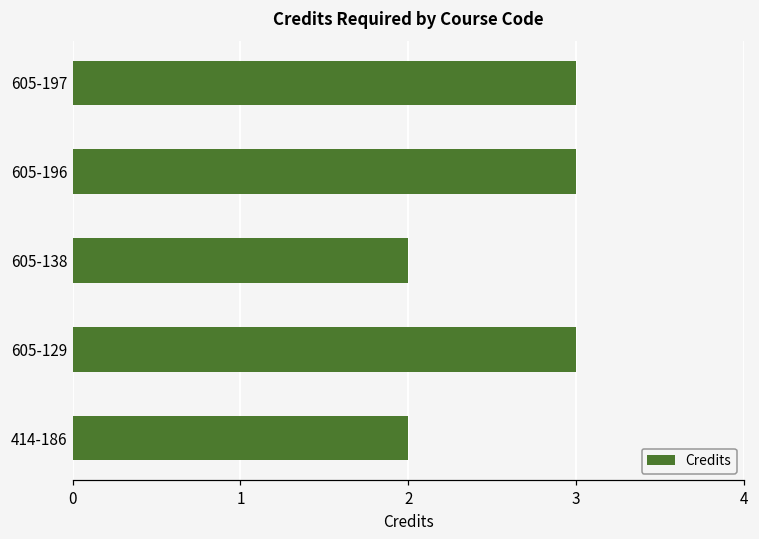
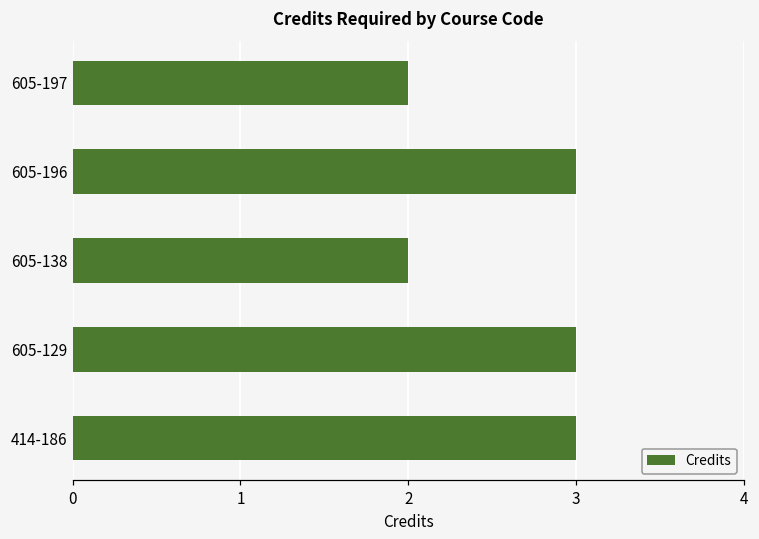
  {
-   "605-197": 3,
+   "605-197": 2,
    "605-196": 3,
    "605-138": 2,
    "605-129": 3,
-   "414-186": 2
+   "414-186": 3
  }
